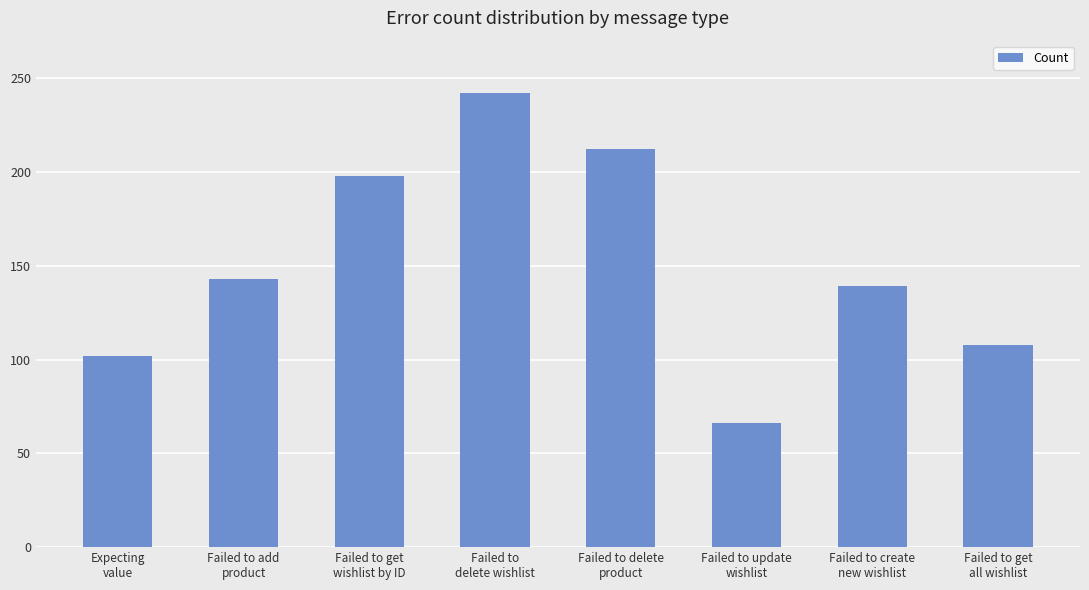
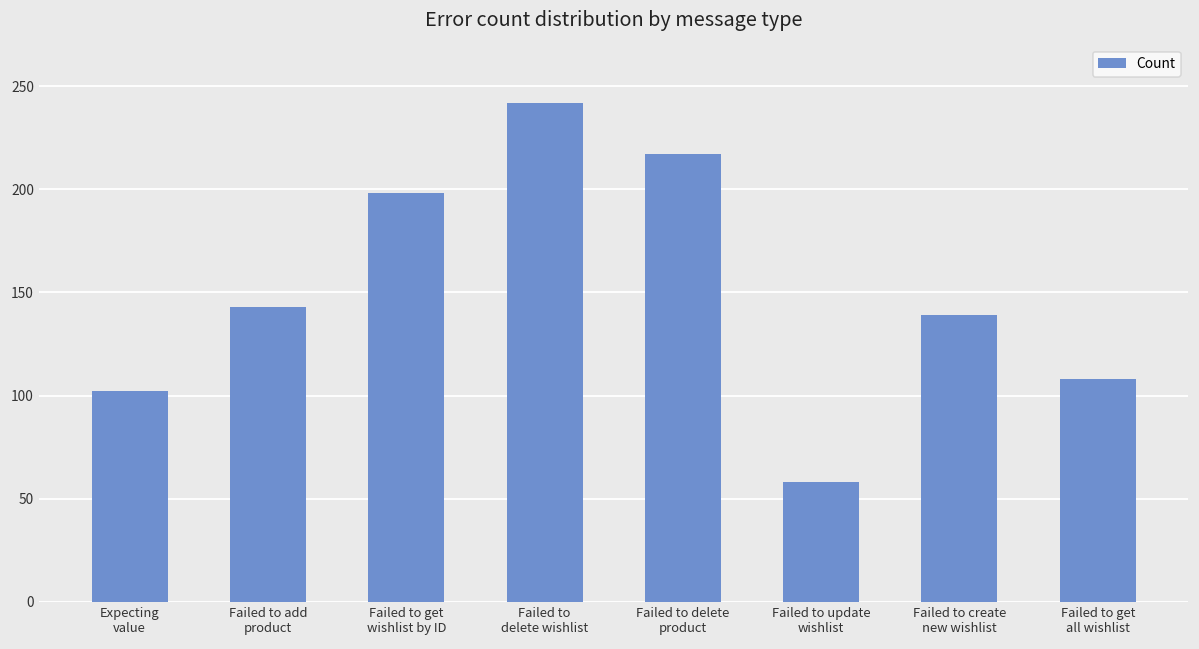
  {
    "Expecting value": 102,
    "Failed to add product": 143,
    "Failed to get wishlist by ID": 198,
    "Failed to delete wishlist": 242,
-   "Failed to delete product": 212,
-   "Failed to update wishlist": 66,
+   "Failed to delete product": 217,
+   "Failed to update wishlist": 58,
    "Failed to create new wishlist": 139,
    "Failed to get all wishlist": 108
  }
